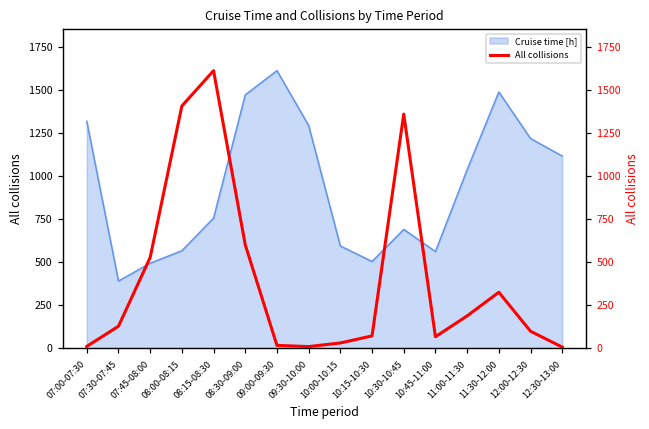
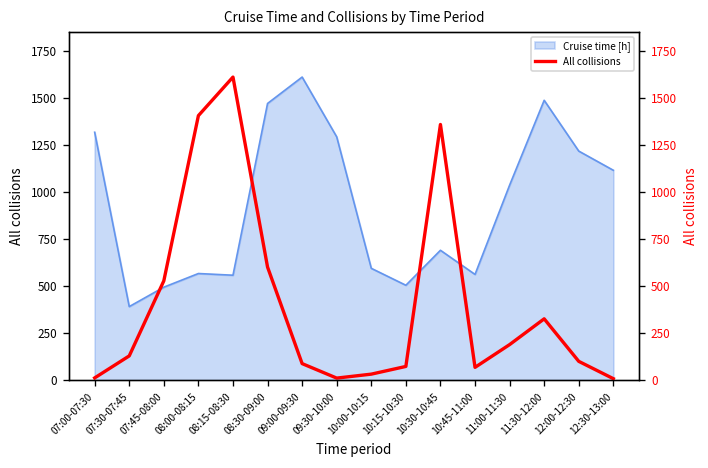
  {
    "Cruise time [h]": {
      "07:00-07:30": 1320,
      "07:30-07:45": 390,
      "07:45-08:00": 490,
      "08:00-08:15": 570,
-     "08:15-08:30": 760,
+     "08:15-08:30": 560,
      "08:30-09:00": 1470,
      "09:00-09:30": 1610,
      "09:30-10:00": 1290,
      "10:00-10:15": 590,
      "10:15-10:30": 500,
      "10:30-10:45": 690,
      "10:45-11:00": 560,
      "11:00-11:30": 1040,
      "11:30-12:00": 1490,
      "12:00-12:30": 1220,
      "12:30-13:00": 1120
    },
    "All collisions": {
      "07:00-07:30": 10,
      "07:30-07:45": 130,
      "07:45-08:00": 530,
      "08:00-08:15": 1410,
      "08:15-08:30": 1610,
      "08:30-09:00": 600,
-     "09:00-09:30": 20,
+     "09:00-09:30": 90,
      "09:30-10:00": 10,
      "10:00-10:15": 30,
      "10:15-10:30": 70,
      "10:30-10:45": 1360,
      "10:45-11:00": 70,
      "11:00-11:30": 190,
      "11:30-12:00": 330,
      "12:00-12:30": 100,
      "12:30-13:00": 10
    }
  }
